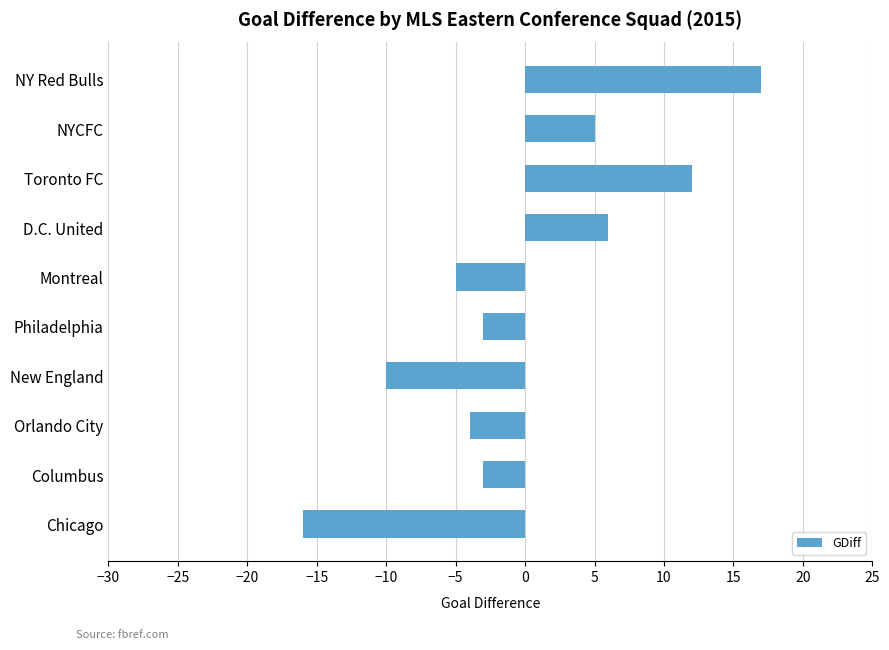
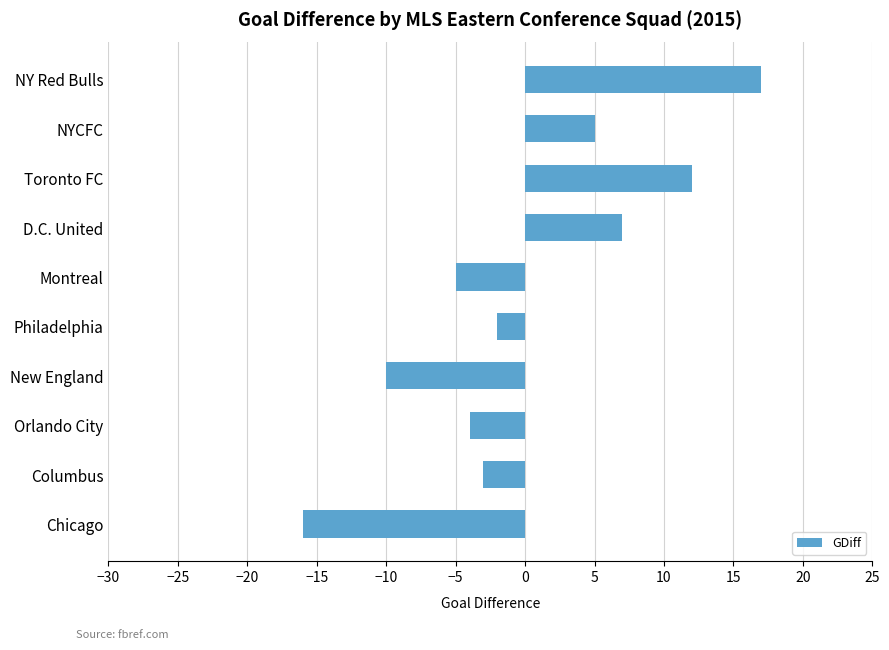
  {
    "NY Red Bulls": 17,
    "NYCFC": 5,
    "Toronto FC": 12,
-   "D.C. United": 6,
+   "D.C. United": 7,
    "Montreal": -5,
-   "Philadelphia": -3,
+   "Philadelphia": -2,
    "New England": -10,
    "Orlando City": -4,
    "Columbus": -3,
    "Chicago": -16
  }
